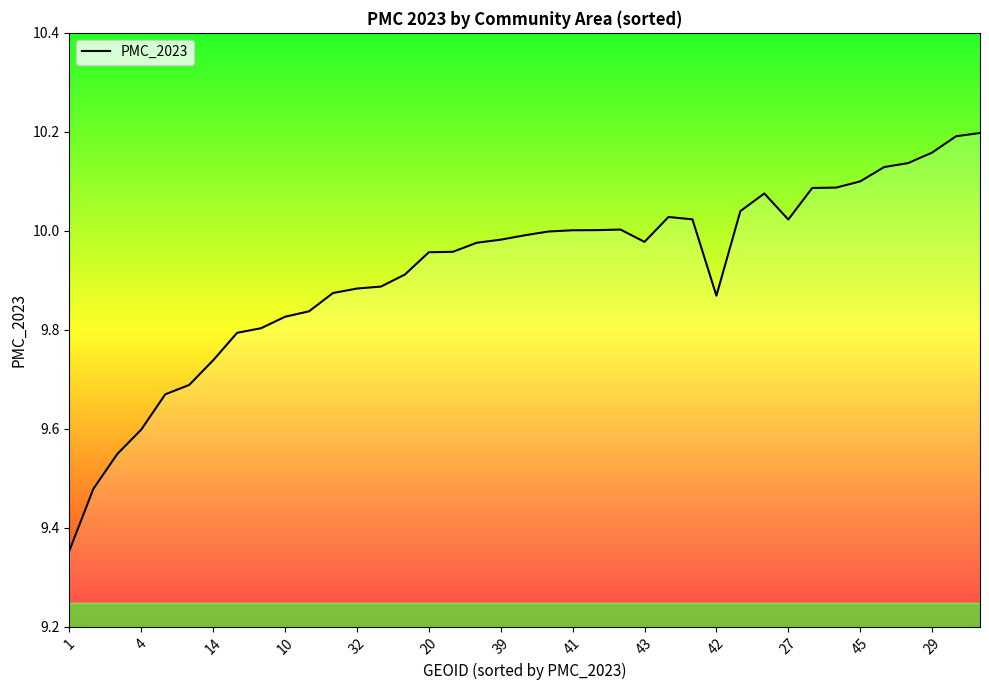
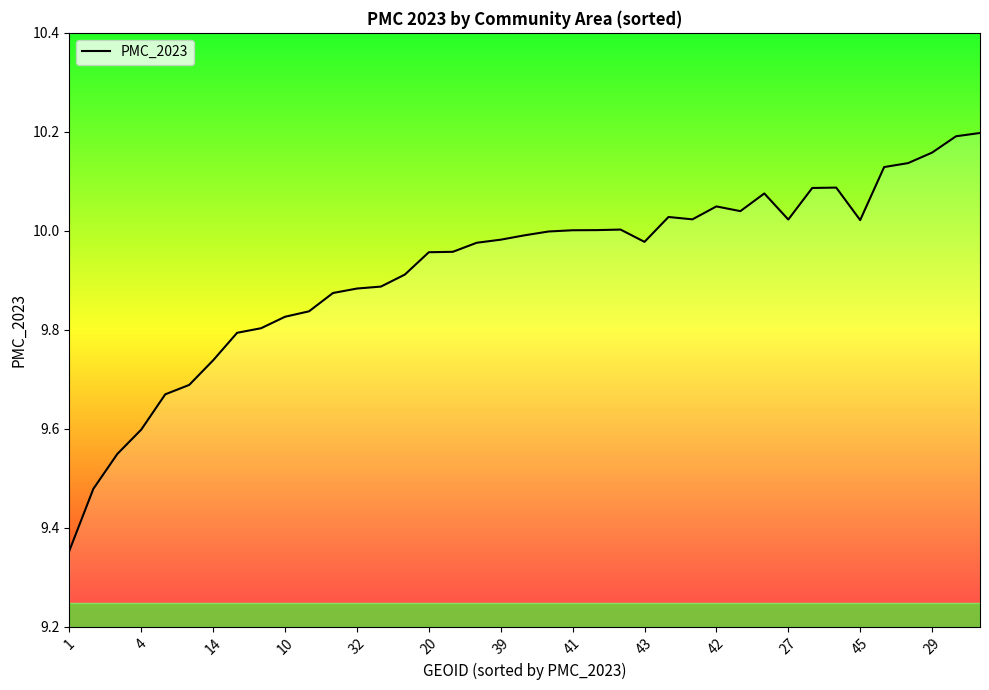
  {
    "PMC_2023": {
      "39": 9.98,
      "41": 10.00,
      "43": 9.98,
-     "42": 9.87,
+     "42": 10.05,
      "27": 10.02,
-     "45": 10.10
+     "45": 10.02
    }
  }
